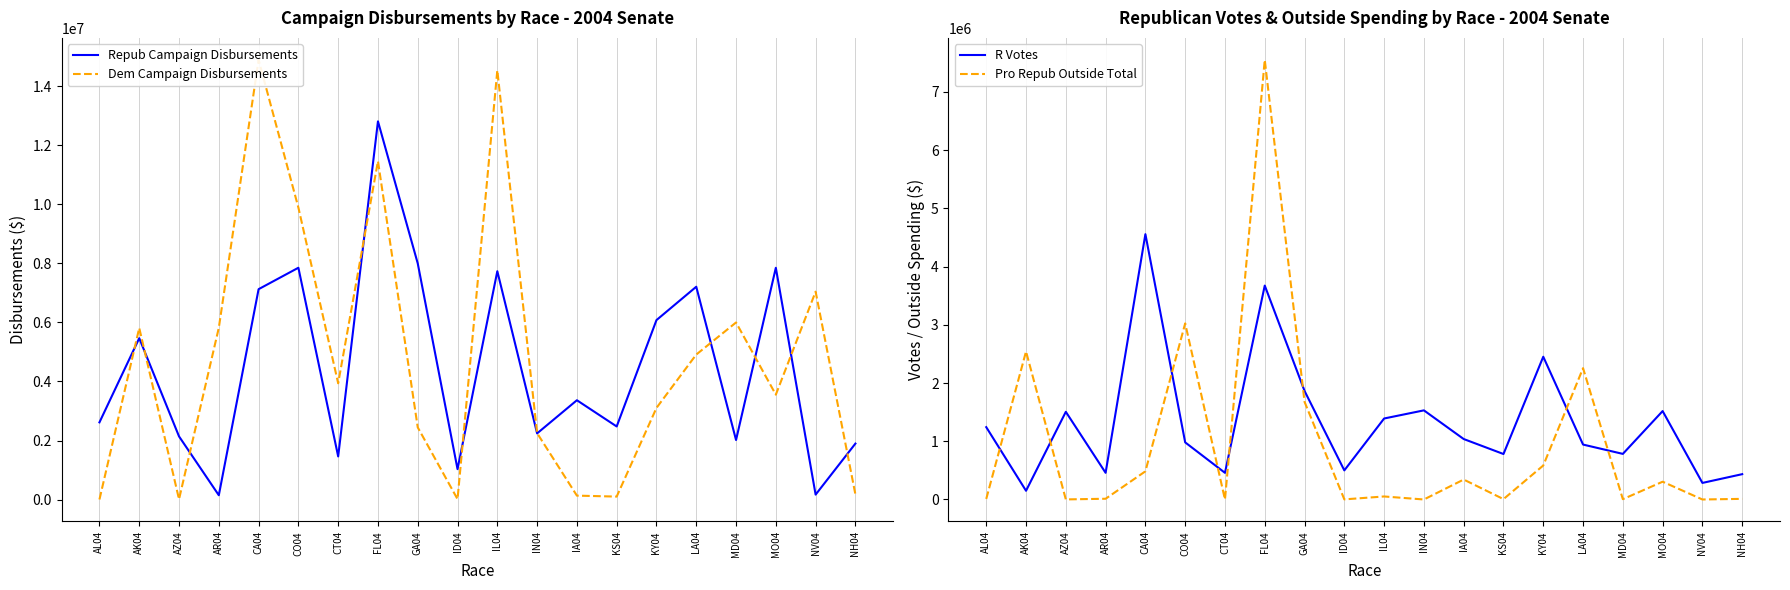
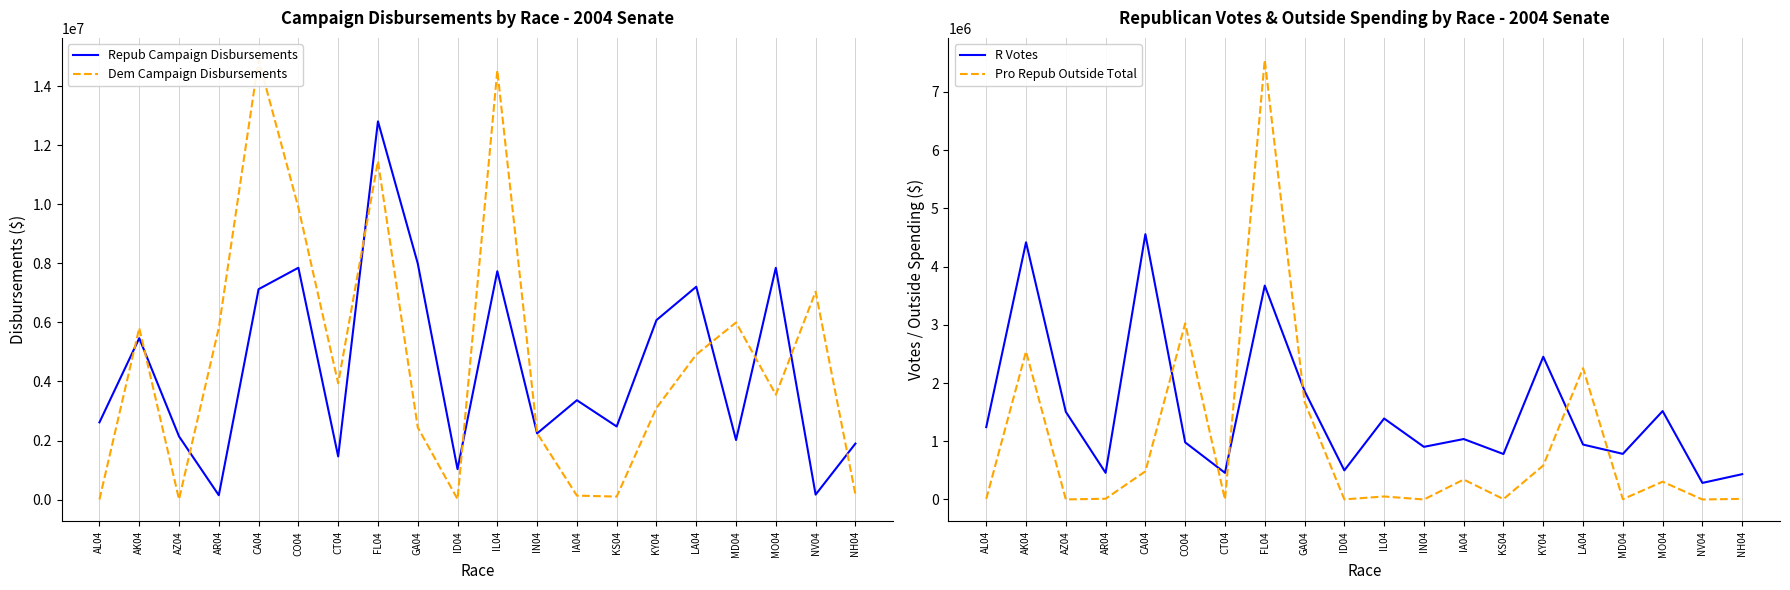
  {
    "Campaign Disbursements by Race - 2004 Senate": {
      "Repub Campaign Disbursements": {
        "AL04": 2600000,
        "AK04": 5500000,
        "AZ04": 2100000,
        "AR04": 100000,
        "CA04": 7100000,
        "CO04": 7800000,
        "CT04": 1500000,
        "FL04": 12800000,
        "GA04": 8000000,
        "ID04": 1000000,
        "IL04": 7700000,
        "IA04": 3400000,
        "KS04": 2500000,
        "KY04": 6100000,
        "LA04": 7200000,
        "MD04": 2000000,
        "MO04": 7800000,
        "NV04": 200000,
        "NH04": 1900000
      },
      "Dem Campaign Disbursements": {
        "AL04": 0,
        "AK04": 5800000,
        "AZ04": 0,
        "AR04": 5800000,
        "CO04": 9900000,
        "CT04": 3900000,
        "FL04": 11500000,
        "GA04": 2400000,
        "ID04": 0,
        "IL04": 14500000,
        "IA04": 100000,
        "KS04": 100000,
        "KY04": 3100000,
        "LA04": 4900000,
        "MD04": 6000000,
        "MO04": 3600000,
        "NV04": 7000000,
        "NH04": 200000
      }
    },
    "Republican Votes & Outside Spending by Race - 2004 Senate": {
      "R Votes": {
        "AL04": 1200000,
-       "AK04": 100000,
+       "AK04": 4400000,
        "AZ04": 1500000,
        "AR04": 500000,
        "CA04": 4600000,
        "CO04": 1000000,
        "CT04": 500000,
        "FL04": 3700000,
        "GA04": 1900000,
        "ID04": 500000,
        "IL04": 1400000,
-       "IN04": 1500000,
+       "IN04": 900000,
        "IA04": 1000000,
        "KS04": 800000,
        "KY04": 2500000,
        "LA04": 900000,
        "MD04": 800000,
        "MO04": 1500000,
        "NV04": 300000,
        "NH04": 400000
      },
      "Pro Repub Outside Total": {
        "AL04": 0,
        "AK04": 2500000,
        "AZ04": 0,
        "AR04": 0,
        "CA04": 500000,
        "CO04": 3000000,
        "CT04": 0,
        "FL04": 7500000,
        "GA04": 1700000,
        "ID04": 0,
        "IL04": 100000,
        "IN04": 0,
        "IA04": 300000,
        "KS04": 0,
        "KY04": 600000,
        "LA04": 2300000,
        "MD04": 0,
        "MO04": 300000,
        "NV04": 0,
        "NH04": 0
      }
    }
  }
